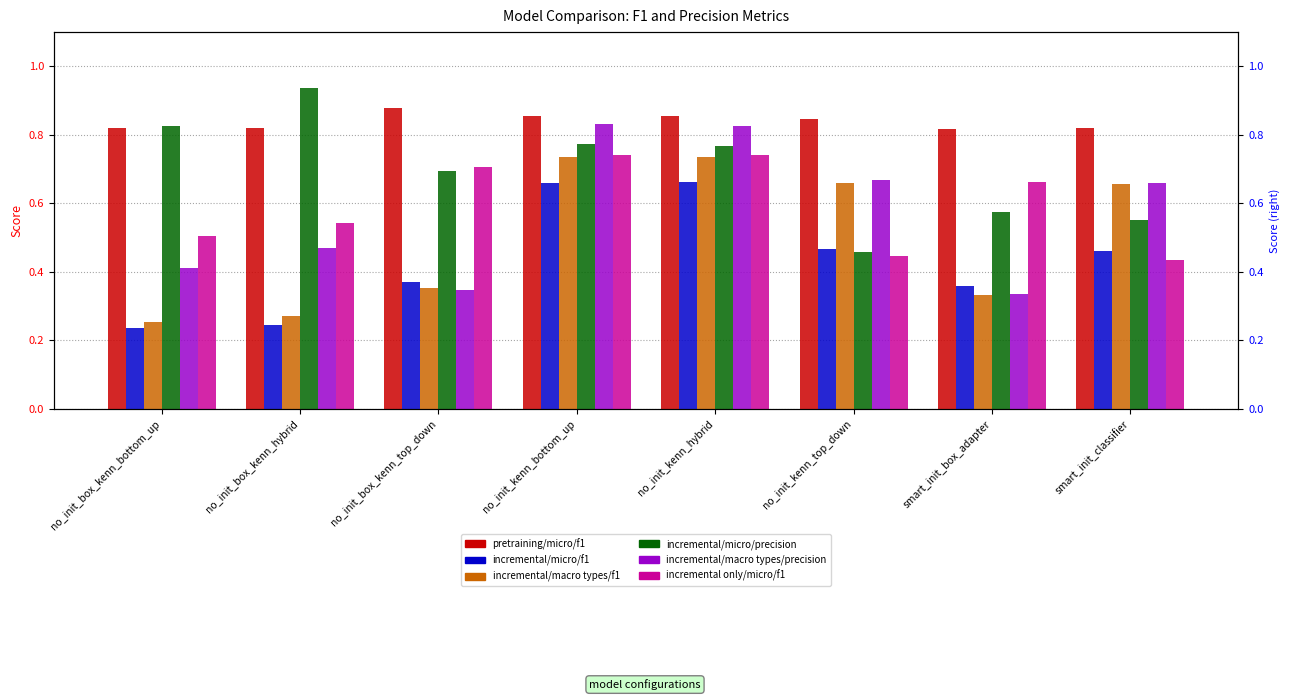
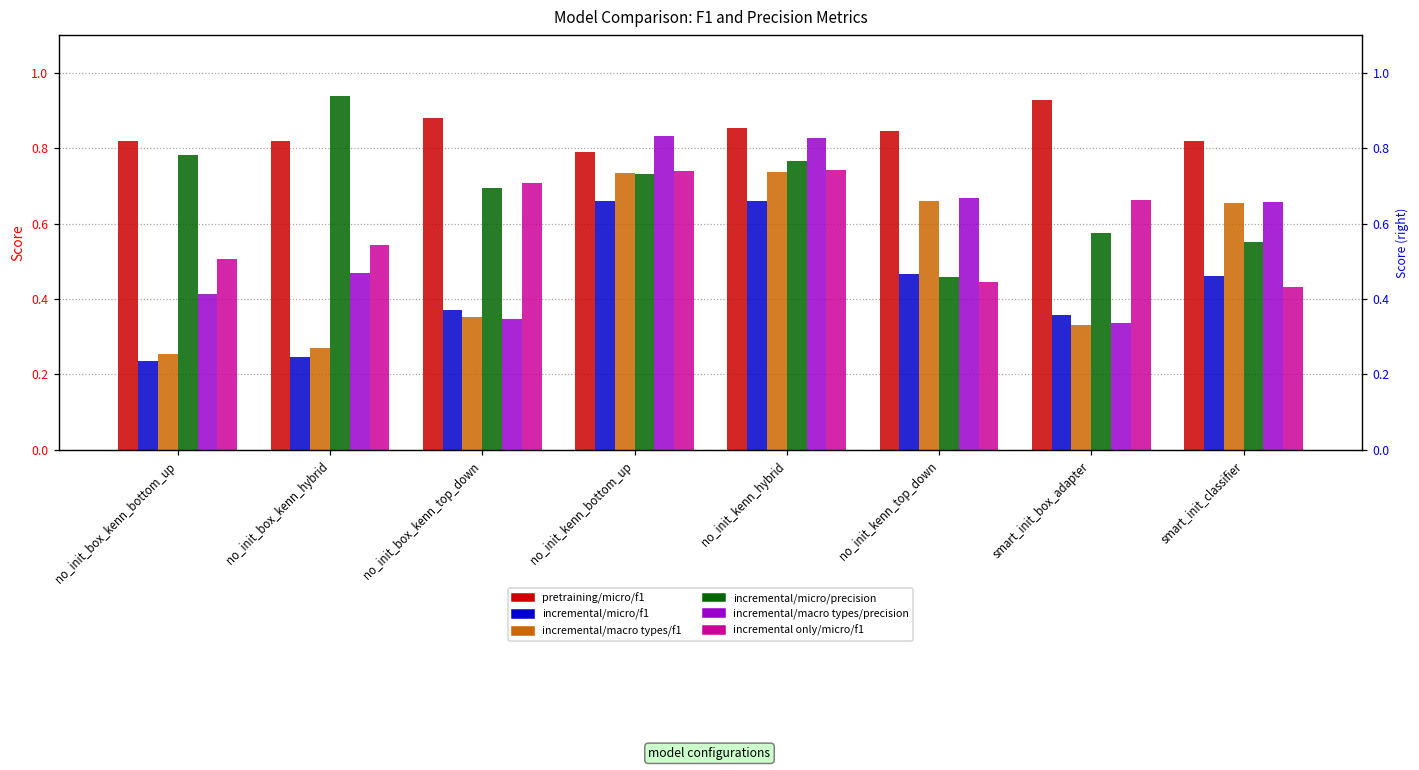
  {
    "pretraining/micro/f1": {
      "no_init_box_kenn_bottom_up": 0.82,
      "no_init_box_kenn_hybrid": 0.82,
      "no_init_box_kenn_top_down": 0.88,
-     "no_init_kenn_bottom_up": 0.86,
+     "no_init_kenn_bottom_up": 0.79,
      "no_init_kenn_hybrid": 0.86,
      "no_init_kenn_top_down": 0.85,
-     "smart_init_box_adapter": 0.82,
+     "smart_init_box_adapter": 0.93,
      "smart_init_classifier": 0.82
    },
    "incremental/micro/f1": {
      "no_init_box_kenn_bottom_up": 0.24,
      "no_init_box_kenn_hybrid": 0.25,
      "no_init_box_kenn_top_down": 0.37,
      "no_init_kenn_bottom_up": 0.66,
      "no_init_kenn_hybrid": 0.66,
      "no_init_kenn_top_down": 0.47,
      "smart_init_box_adapter": 0.36,
      "smart_init_classifier": 0.46
    },
    "incremental/micro/precision": {
-     "no_init_box_kenn_bottom_up": 0.83,
+     "no_init_box_kenn_bottom_up": 0.78,
      "no_init_box_kenn_hybrid": 0.94,
      "no_init_box_kenn_top_down": 0.70,
-     "no_init_kenn_bottom_up": 0.77,
+     "no_init_kenn_bottom_up": 0.73,
      "no_init_kenn_hybrid": 0.77,
      "no_init_kenn_top_down": 0.46,
      "smart_init_box_adapter": 0.57,
      "smart_init_classifier": 0.55
    }
  }
